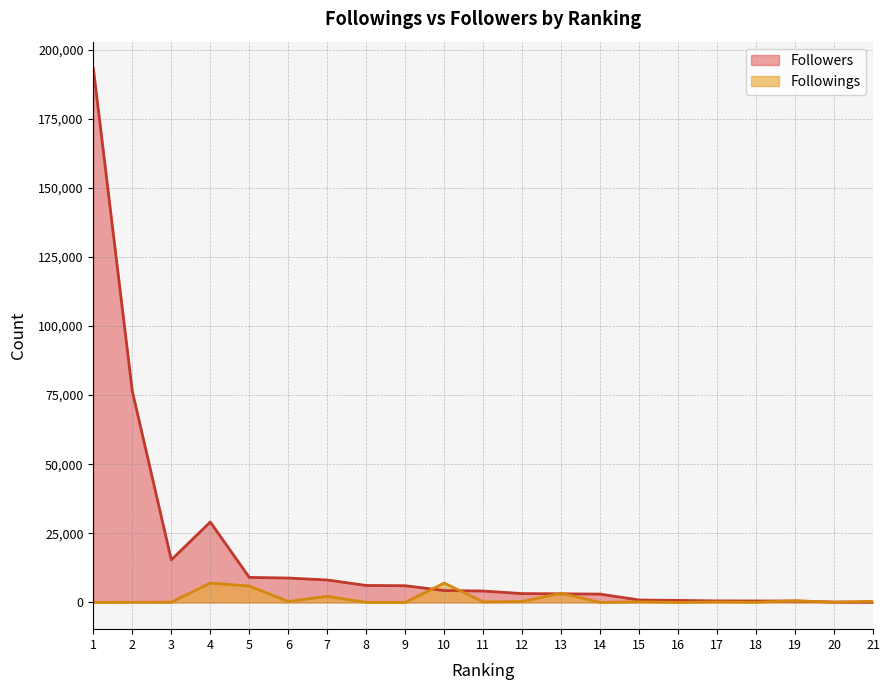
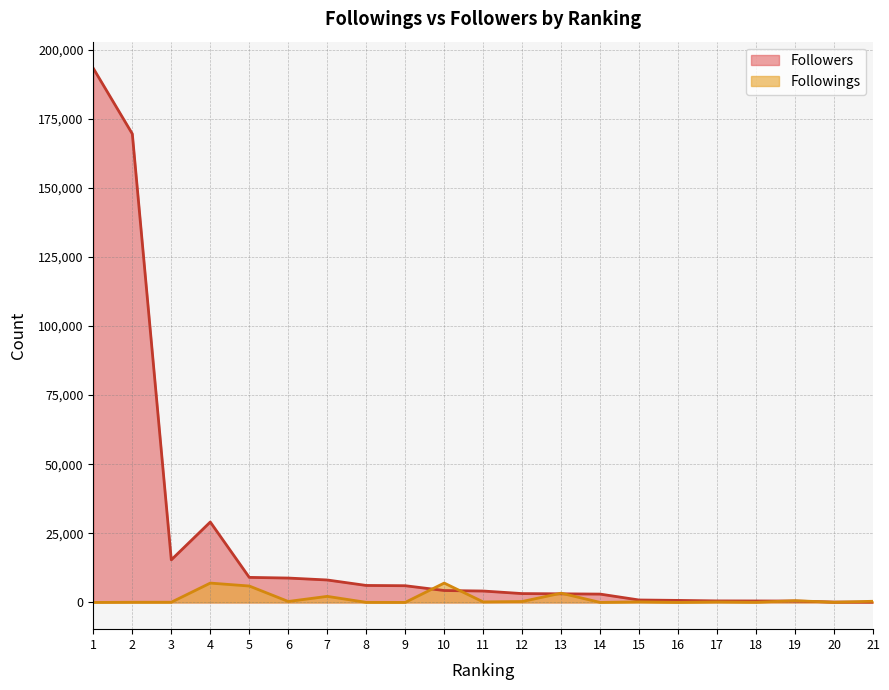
  {
    "Followers": {
      "1": "193,000",
-     "2": "76,000",
+     "2": "170,000",
      "3": "15,000",
      "4": "29,000",
      "5": "9,000",
      "6": "9,000",
      "7": "8,000",
      "8": "6,000",
      "9": "6,000",
      "10": "4,000",
      "11": "4,000",
      "12": "3,000",
      "14": "3,000"
    },
    "Followings": {
      "1": "0",
      "2": "0",
      "3": "0",
      "4": "7,000",
      "5": "6,000",
      "6": "0",
      "7": "2,000",
      "8": "0",
      "9": "0",
      "10": "7,000",
      "11": "0",
      "12": "0",
      "14": "0"
    }
  }
